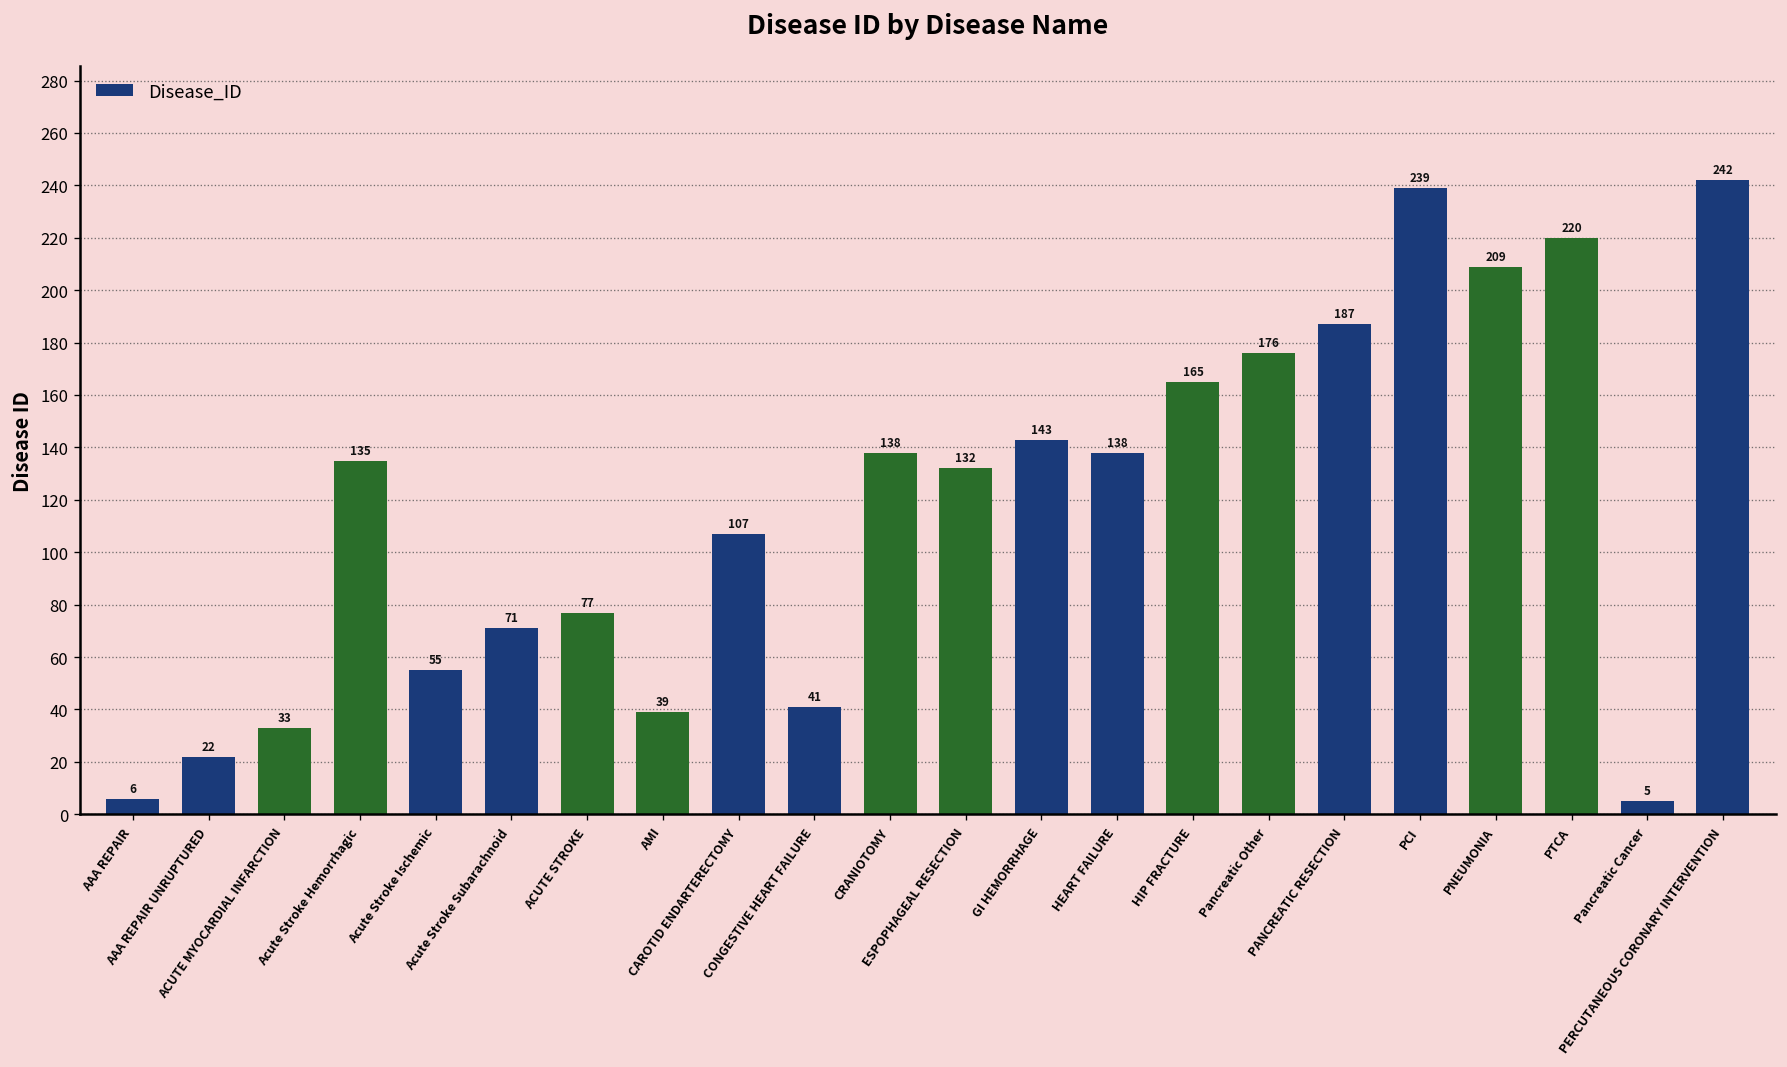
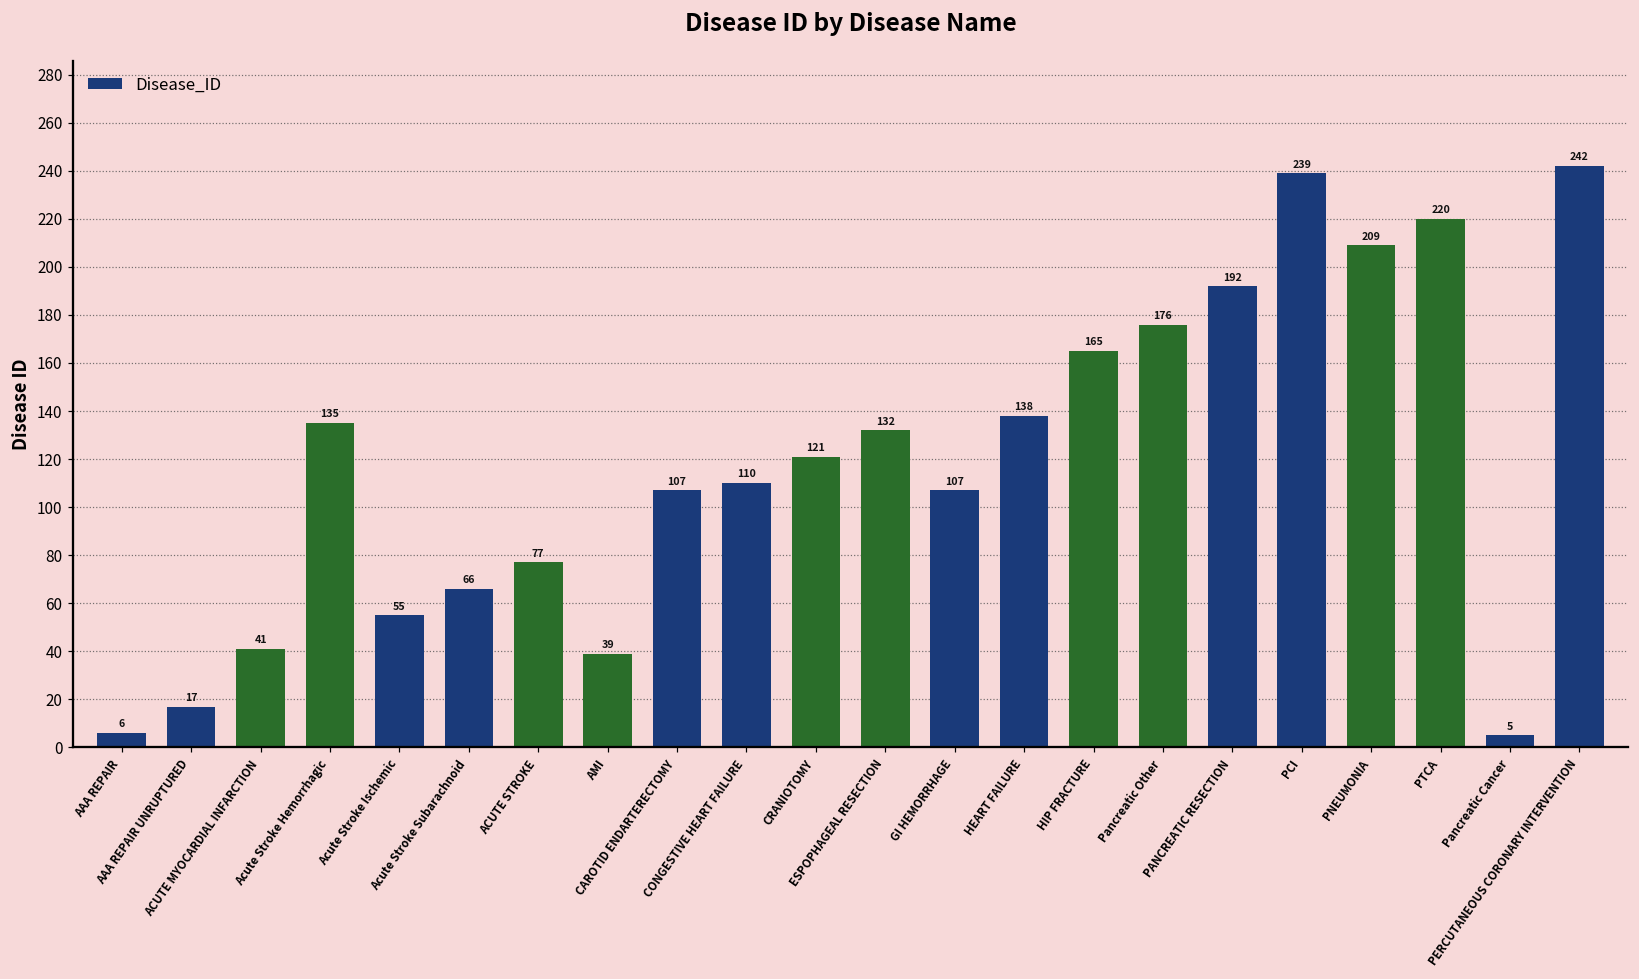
  {
    "AAA REPAIR": 6,
-   "AAA REPAIR UNRUPTURED": 22,
-   "ACUTE MYOCARDIAL INFARCTION": 33,
+   "AAA REPAIR UNRUPTURED": 17,
+   "ACUTE MYOCARDIAL INFARCTION": 41,
    "Acute Stroke Hemorrhagic": 135,
    "Acute Stroke Ischemic": 55,
-   "Acute Stroke Subarachnoid": 71,
+   "Acute Stroke Subarachnoid": 66,
    "ACUTE STROKE": 77,
    "AMI": 39,
    "CAROTID ENDARTERECTOMY": 107,
-   "CONGESTIVE HEART FAILURE": 41,
-   "CRANIOTOMY": 138,
+   "CONGESTIVE HEART FAILURE": 110,
+   "CRANIOTOMY": 121,
    "ESPOPHAGEAL RESECTION": 132,
-   "GI HEMORRHAGE": 143,
+   "GI HEMORRHAGE": 107,
    "HEART FAILURE": 138,
    "HIP FRACTURE": 165,
    "Pancreatic Other": 176,
-   "PANCREATIC RESECTION": 187,
+   "PANCREATIC RESECTION": 192,
    "PCI": 239,
    "PNEUMONIA": 209,
    "PTCA": 220,
    "Pancreatic Cancer": 5,
    "PERCUTANEOUS CORONARY INTERVENTION": 242
  }
